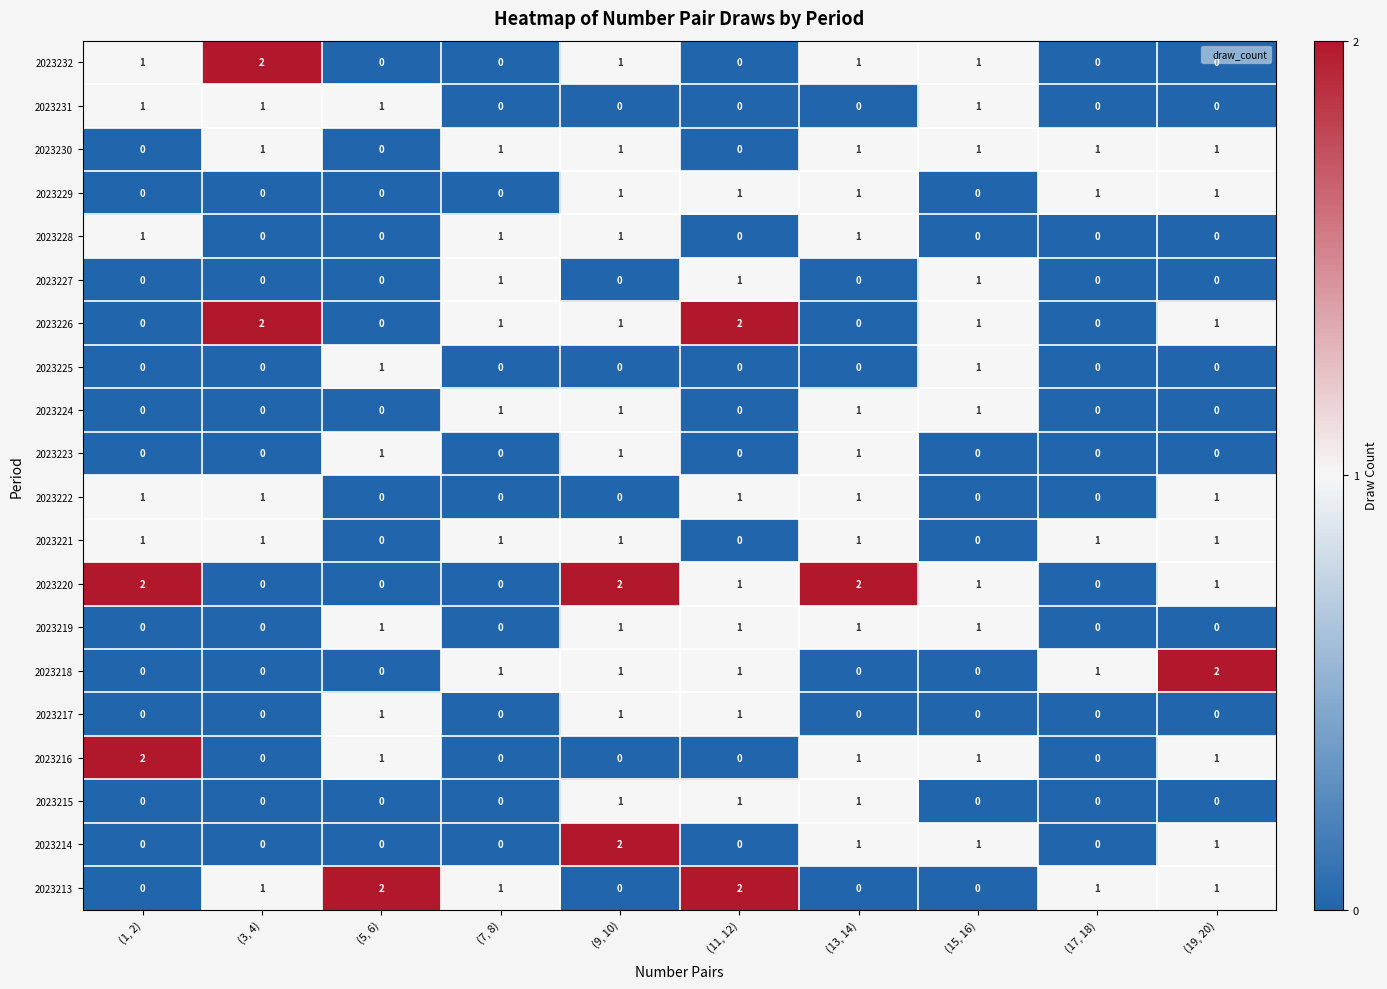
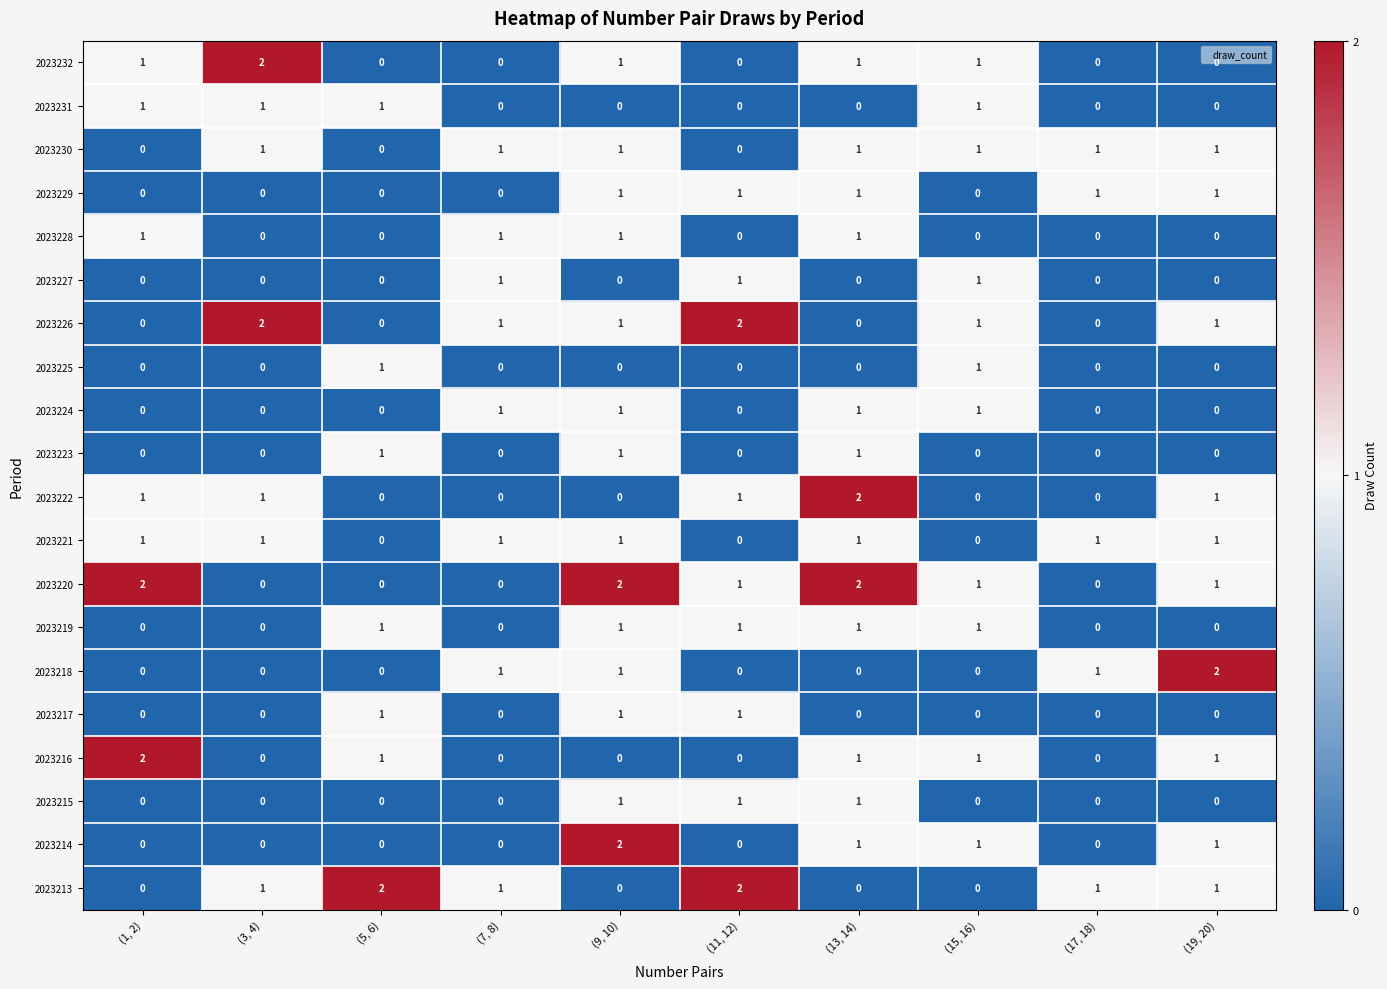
  {
    "2023232": {
      "(1, 2)": 1,
      "(3, 4)": 2,
      "(5, 6)": 0,
      "(7, 8)": 0,
      "(9, 10)": 1,
      "(11, 12)": 0,
      "(13, 14)": 1,
      "(15, 16)": 1,
      "(17, 18)": 0
    },
    "2023231": {
      "(1, 2)": 1,
      "(3, 4)": 1,
      "(5, 6)": 1,
      "(7, 8)": 0,
      "(9, 10)": 0,
      "(11, 12)": 0,
      "(13, 14)": 0,
      "(15, 16)": 1,
      "(17, 18)": 0,
      "(19, 20)": 0
    },
    "2023230": {
      "(1, 2)": 0,
      "(3, 4)": 1,
      "(5, 6)": 0,
      "(7, 8)": 1,
      "(9, 10)": 1,
      "(11, 12)": 0,
      "(13, 14)": 1,
      "(15, 16)": 1,
      "(17, 18)": 1,
      "(19, 20)": 1
    },
    "2023229": {
      "(1, 2)": 0,
      "(3, 4)": 0,
      "(5, 6)": 0,
      "(7, 8)": 0,
      "(9, 10)": 1,
      "(11, 12)": 1,
      "(13, 14)": 1,
      "(15, 16)": 0,
      "(17, 18)": 1,
      "(19, 20)": 1
    },
    "2023228": {
      "(1, 2)": 1,
      "(3, 4)": 0,
      "(5, 6)": 0,
      "(7, 8)": 1,
      "(9, 10)": 1,
      "(11, 12)": 0,
      "(13, 14)": 1,
      "(15, 16)": 0,
      "(17, 18)": 0,
      "(19, 20)": 0
    },
    "2023227": {
      "(1, 2)": 0,
      "(3, 4)": 0,
      "(5, 6)": 0,
      "(7, 8)": 1,
      "(9, 10)": 0,
      "(11, 12)": 1,
      "(13, 14)": 0,
      "(15, 16)": 1,
      "(17, 18)": 0,
      "(19, 20)": 0
    },
    "2023226": {
      "(1, 2)": 0,
      "(3, 4)": 2,
      "(5, 6)": 0,
      "(7, 8)": 1,
      "(9, 10)": 1,
      "(11, 12)": 2,
      "(13, 14)": 0,
      "(15, 16)": 1,
      "(17, 18)": 0,
      "(19, 20)": 1
    },
    "2023225": {
      "(1, 2)": 0,
      "(3, 4)": 0,
      "(5, 6)": 1,
      "(7, 8)": 0,
      "(9, 10)": 0,
      "(11, 12)": 0,
      "(13, 14)": 0,
      "(15, 16)": 1,
      "(17, 18)": 0,
      "(19, 20)": 0
    },
    "2023224": {
      "(1, 2)": 0,
      "(3, 4)": 0,
      "(5, 6)": 0,
      "(7, 8)": 1,
      "(9, 10)": 1,
      "(11, 12)": 0,
      "(13, 14)": 1,
      "(15, 16)": 1,
      "(17, 18)": 0,
      "(19, 20)": 0
    },
    "2023223": {
      "(1, 2)": 0,
      "(3, 4)": 0,
      "(5, 6)": 1,
      "(7, 8)": 0,
      "(9, 10)": 1,
      "(11, 12)": 0,
      "(13, 14)": 1,
      "(15, 16)": 0,
      "(17, 18)": 0,
      "(19, 20)": 0
    },
    "2023222": {
      "(1, 2)": 1,
      "(3, 4)": 1,
      "(5, 6)": 0,
      "(7, 8)": 0,
      "(9, 10)": 0,
      "(11, 12)": 1,
-     "(13, 14)": 1,
+     "(13, 14)": 2,
      "(15, 16)": 0,
      "(17, 18)": 0,
      "(19, 20)": 1
    },
    "2023221": {
      "(1, 2)": 1,
      "(3, 4)": 1,
      "(5, 6)": 0,
      "(7, 8)": 1,
      "(9, 10)": 1,
      "(11, 12)": 0,
      "(13, 14)": 1,
      "(15, 16)": 0,
      "(17, 18)": 1,
      "(19, 20)": 1
    },
    "2023220": {
      "(1, 2)": 2,
      "(3, 4)": 0,
      "(5, 6)": 0,
      "(7, 8)": 0,
      "(9, 10)": 2,
      "(11, 12)": 1,
      "(13, 14)": 2,
      "(15, 16)": 1,
      "(17, 18)": 0,
      "(19, 20)": 1
    },
    "2023219": {
      "(1, 2)": 0,
      "(3, 4)": 0,
      "(5, 6)": 1,
      "(7, 8)": 0,
      "(9, 10)": 1,
      "(11, 12)": 1,
      "(13, 14)": 1,
      "(15, 16)": 1,
      "(17, 18)": 0,
      "(19, 20)": 0
    },
    "2023218": {
      "(1, 2)": 0,
      "(3, 4)": 0,
      "(5, 6)": 0,
      "(7, 8)": 1,
      "(9, 10)": 1,
-     "(11, 12)": 1,
+     "(11, 12)": 0,
      "(13, 14)": 0,
      "(15, 16)": 0,
      "(17, 18)": 1,
      "(19, 20)": 2
    },
    "2023217": {
      "(1, 2)": 0,
      "(3, 4)": 0,
      "(5, 6)": 1,
      "(7, 8)": 0,
      "(9, 10)": 1,
      "(11, 12)": 1,
      "(13, 14)": 0,
      "(15, 16)": 0,
      "(17, 18)": 0,
      "(19, 20)": 0
    },
    "2023216": {
      "(1, 2)": 2,
      "(3, 4)": 0,
      "(5, 6)": 1,
      "(7, 8)": 0,
      "(9, 10)": 0,
      "(11, 12)": 0,
      "(13, 14)": 1,
      "(15, 16)": 1,
      "(17, 18)": 0,
      "(19, 20)": 1
    },
    "2023215": {
      "(1, 2)": 0,
      "(3, 4)": 0,
      "(5, 6)": 0,
      "(7, 8)": 0,
      "(9, 10)": 1,
      "(11, 12)": 1,
      "(13, 14)": 1,
      "(15, 16)": 0,
      "(17, 18)": 0,
      "(19, 20)": 0
    },
    "2023214": {
      "(1, 2)": 0,
      "(3, 4)": 0,
      "(5, 6)": 0,
      "(7, 8)": 0,
      "(9, 10)": 2,
      "(11, 12)": 0,
      "(13, 14)": 1,
      "(15, 16)": 1,
      "(17, 18)": 0,
      "(19, 20)": 1
    },
    "2023213": {
      "(1, 2)": 0,
      "(3, 4)": 1,
      "(5, 6)": 2,
      "(7, 8)": 1,
      "(9, 10)": 0,
      "(11, 12)": 2,
      "(13, 14)": 0,
      "(15, 16)": 0,
      "(17, 18)": 1,
      "(19, 20)": 1
    }
  }
